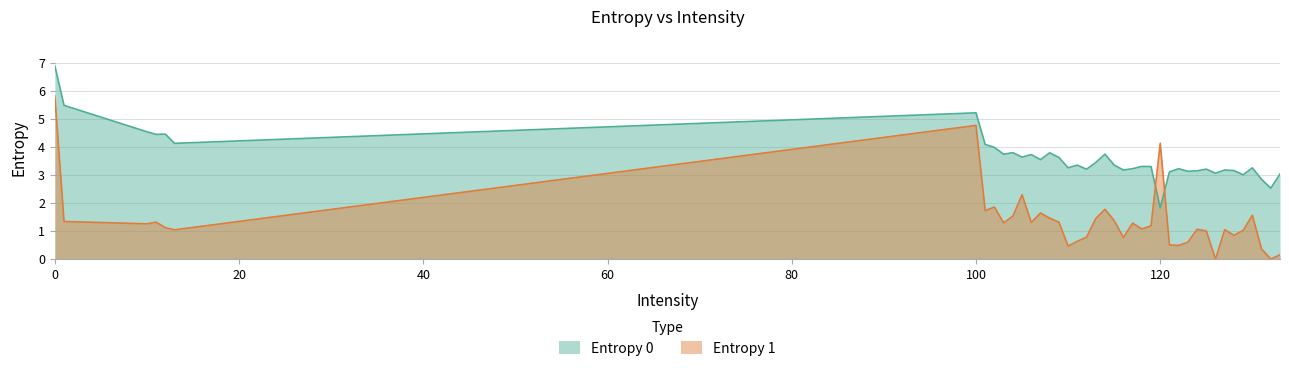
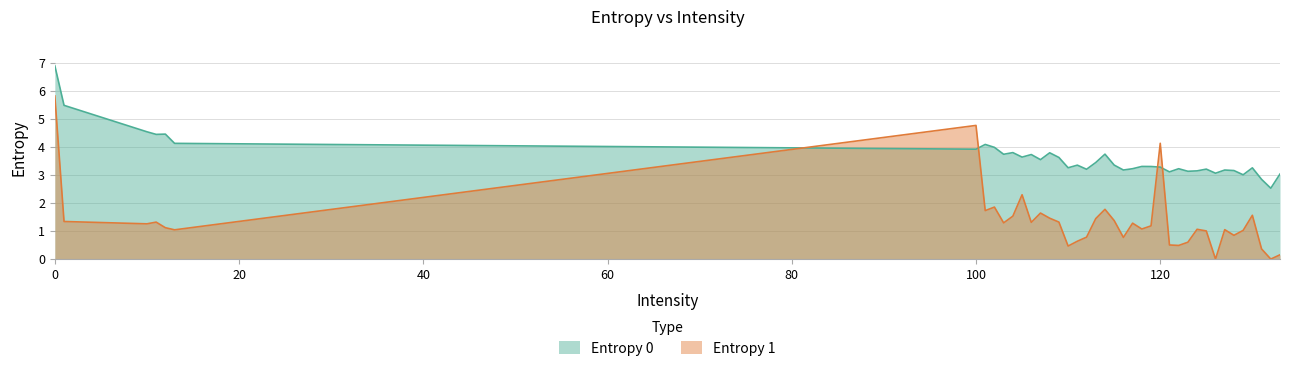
  {
    "Entropy 0": {
      "0": 6.9,
-     "100": 5.2,
-     "120": 1.8
+     "100": 3.9,
+     "120": 3.3
    },
    "Entropy 1": {
      "0": 5.8,
      "100": 4.8,
      "120": 4.1
    }
  }
